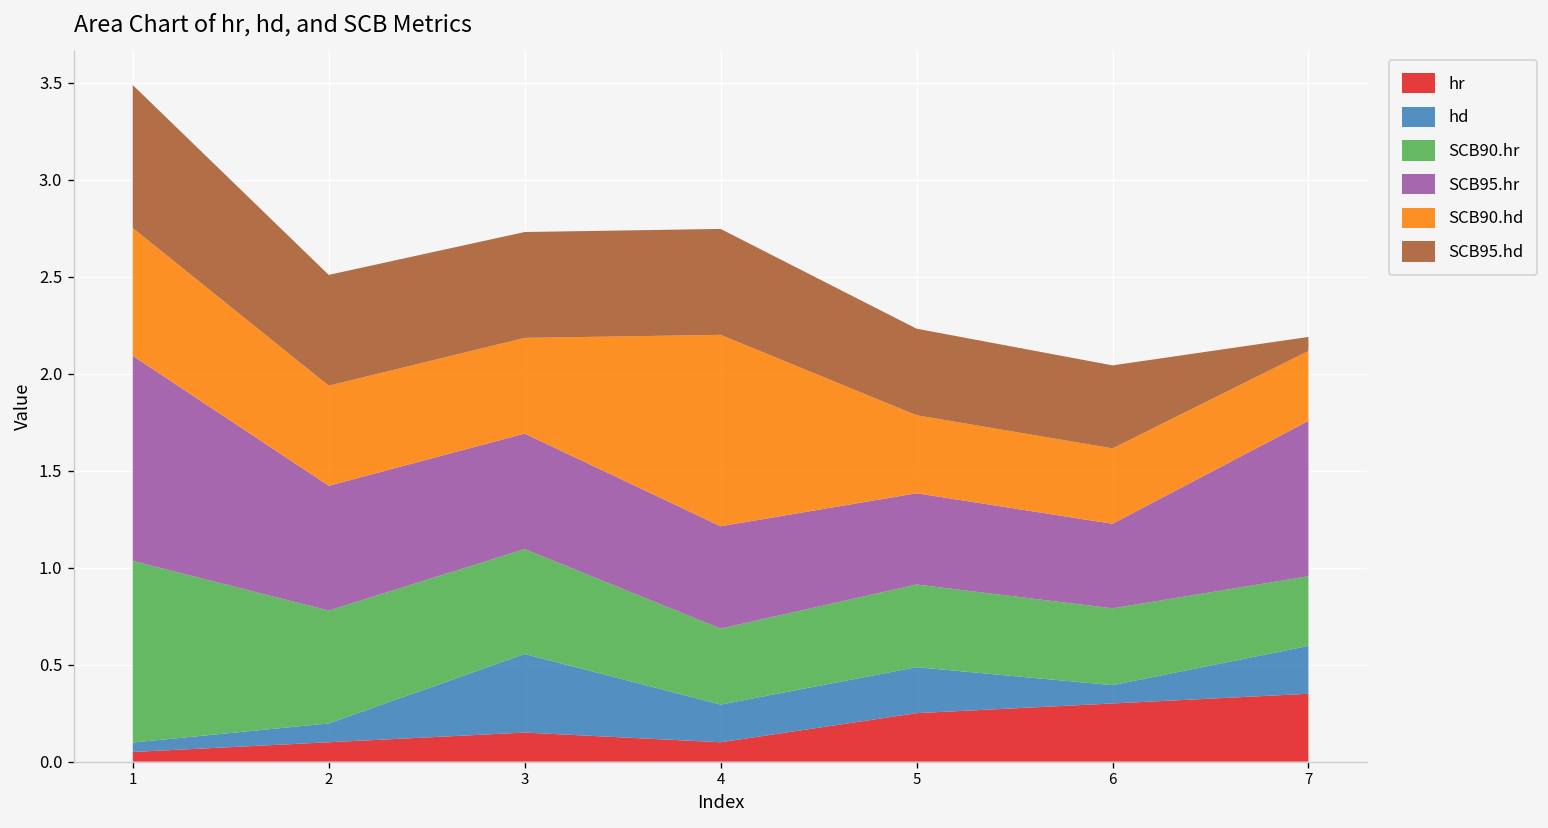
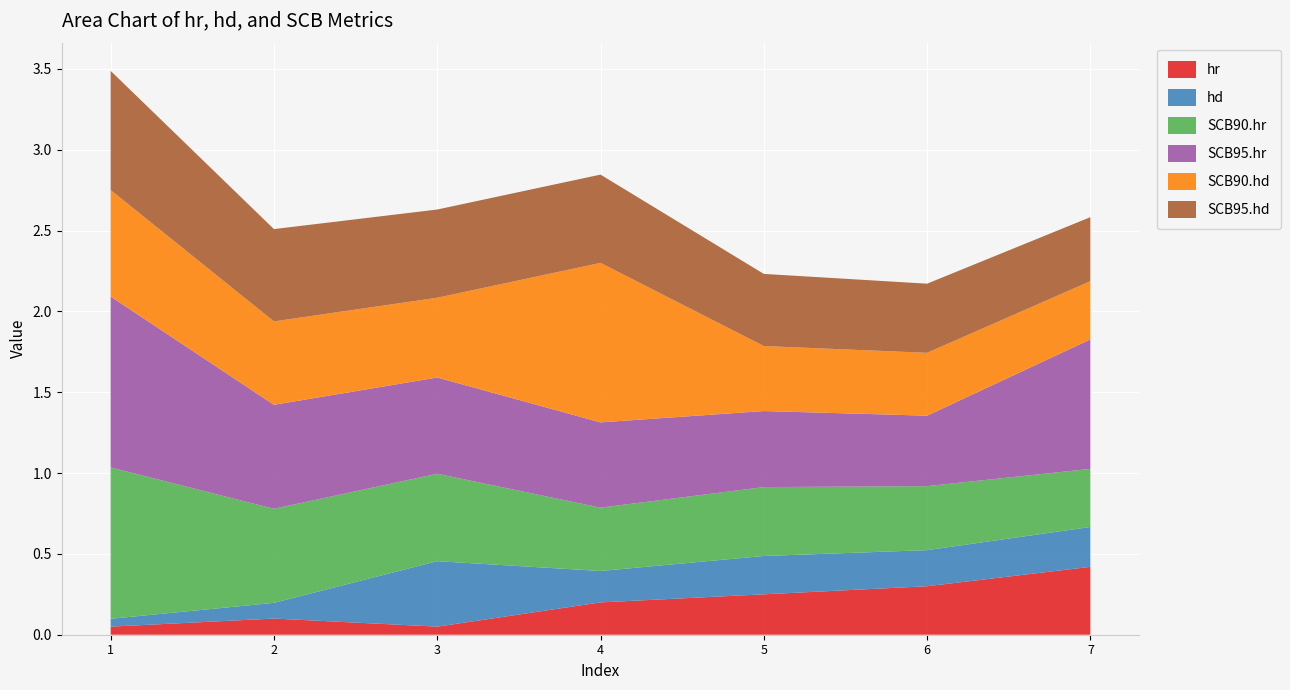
  {
    "hr": {
      "1": 0.05,
      "2": 0.10,
-     "3": 0.15,
-     "4": 0.1,
+     "3": 0.05,
+     "4": 0.2,
      "5": 0.25,
      "6": 0.30,
-     "7": 0.35
+     "7": 0.42
    },
    "hd": {
      "1": 0.05,
      "2": 0.10,
      "3": 0.40,
      "4": 0.19,
      "5": 0.24,
-     "6": 0.09,
+     "6": 0.22,
      "7": 0.25
    },
    "SCB90.hr": {
      "1": 0.94,
      "2": 0.58,
      "3": 0.54,
      "4": 0.39,
      "5": 0.43,
      "6": 0.40,
      "7": 0.36
    },
    "SCB95.hr": {
      "1": 1.06,
      "2": 0.64,
      "3": 0.60,
      "4": 0.53,
      "5": 0.47,
      "6": 0.44,
      "7": 0.80
    },
    "SCB90.hd": {
      "1": 0.66,
      "2": 0.52,
      "3": 0.49,
      "4": 0.99,
      "5": 0.40,
      "6": 0.39,
      "7": 0.36
    },
    "SCB95.hd": {
      "1": 0.74,
      "2": 0.57,
      "3": 0.55,
      "4": 0.55,
      "5": 0.45,
      "6": 0.43,
-     "7": 0.07
+     "7": 0.40
    }
  }
